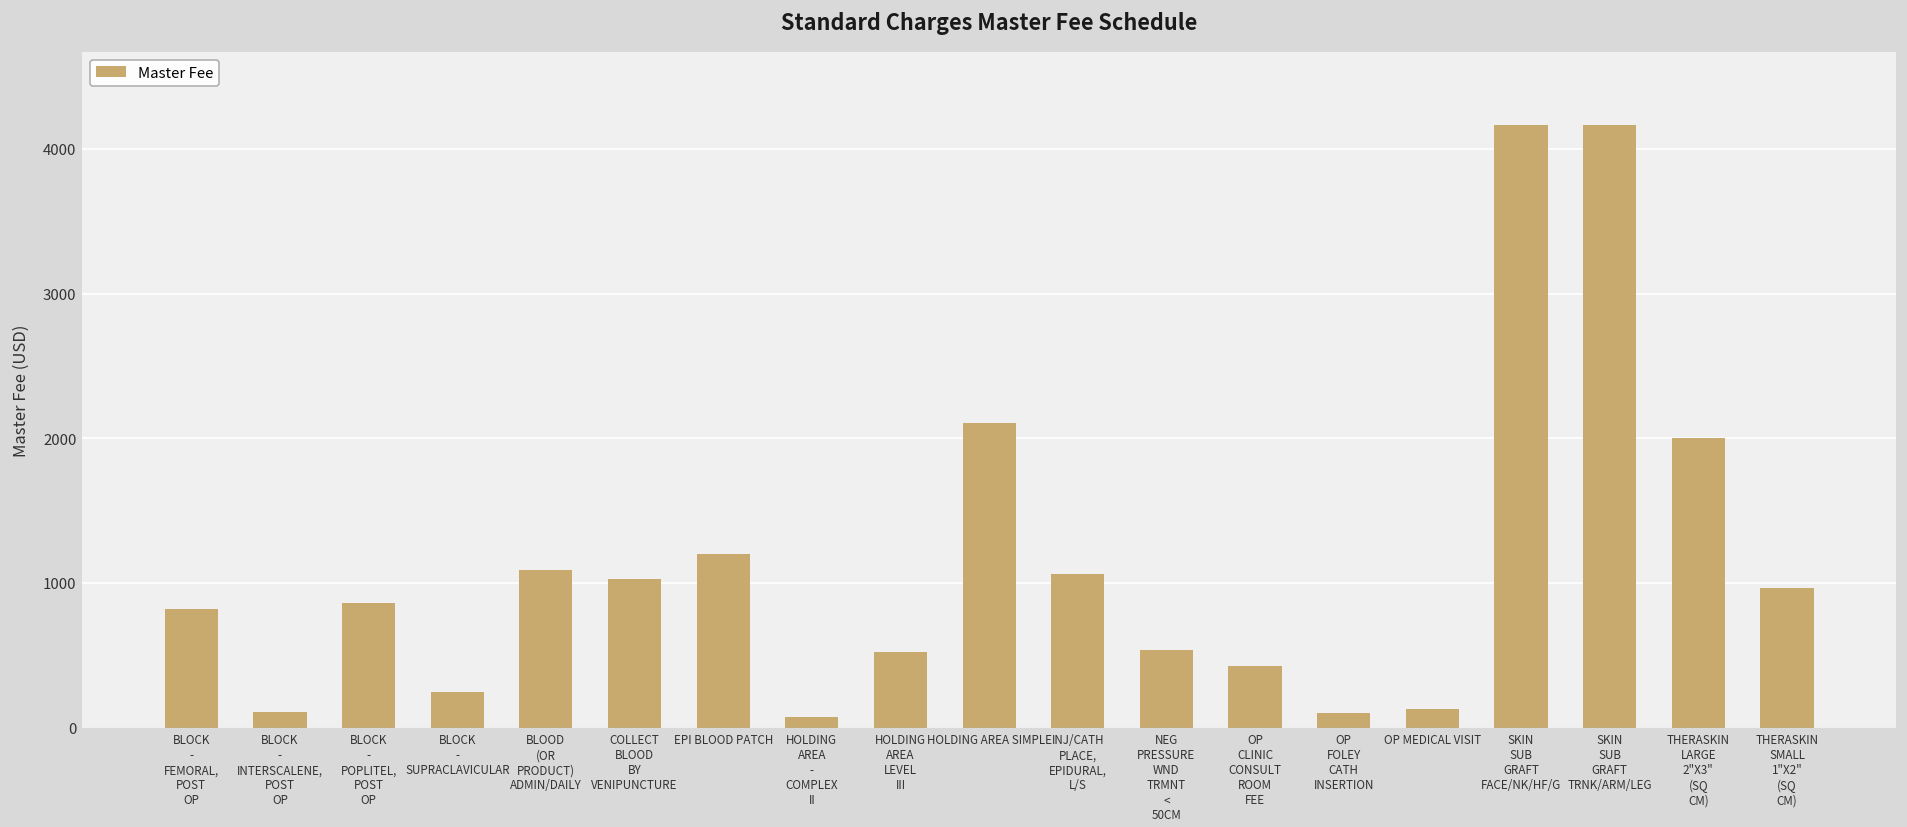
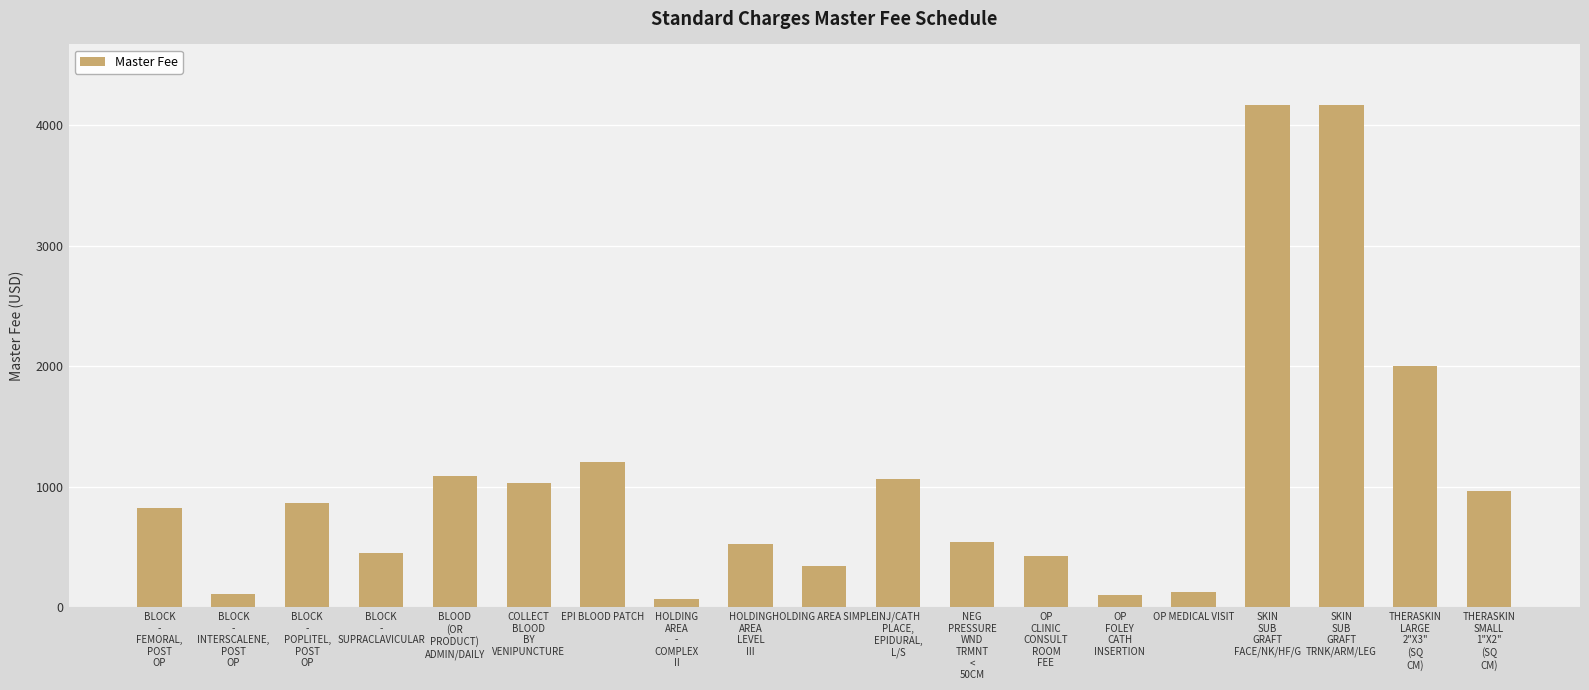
  {
    "BLOCK - FEMORAL, POST OP": 820,
    "BLOCK - INTERSCALENE, POST OP": 110,
    "BLOCK - POPLITEL, POST OP": 860,
-   "BLOCK - SUPRACLAVICULAR": 250,
+   "BLOCK - SUPRACLAVICULAR": 450,
    "BLOOD (OR PRODUCT) ADMIN/DAILY": 1090,
    "COLLECT BLOOD BY VENIPUNCTURE": 1030,
    "EPI BLOOD PATCH": 1200,
    "HOLDING AREA - COMPLEX II": 70,
    "HOLDING AREA LEVEL III": 520,
-   "HOLDING AREA SIMPLE": 2110,
+   "HOLDING AREA SIMPLE": 340,
    "INJ/CATH PLACE, EPIDURAL, L/S": 1070,
    "NEG PRESSURE WND TRMNT < 50CM": 540,
    "OP CLINIC CONSULT ROOM FEE": 430,
    "OP FOLEY CATH INSERTION": 100,
    "OP MEDICAL VISIT": 130,
    "SKIN SUB GRAFT FACE/NK/HF/G": 4170,
    "SKIN SUB GRAFT TRNK/ARM/LEG": 4170,
    "THERASKIN LARGE 2\"X3\" (SQ CM)": 2000,
    "THERASKIN SMALL 1\"X2\" (SQ CM)": 970
  }
